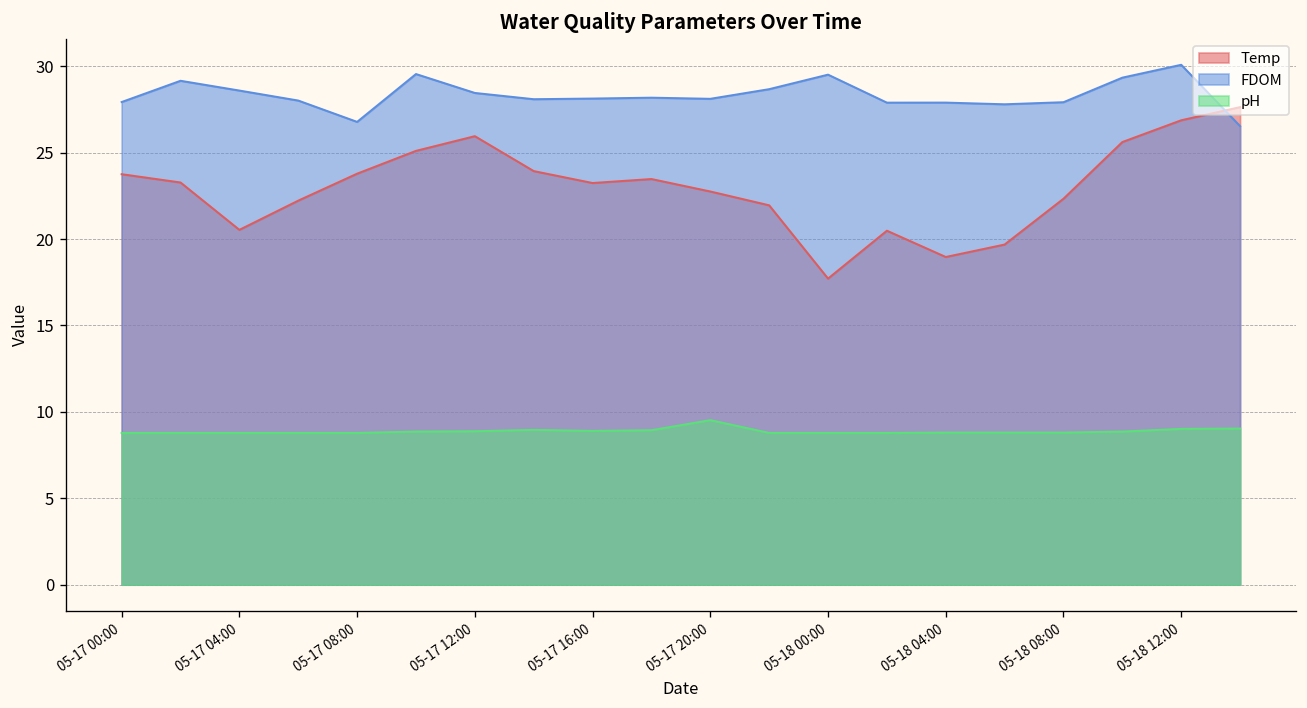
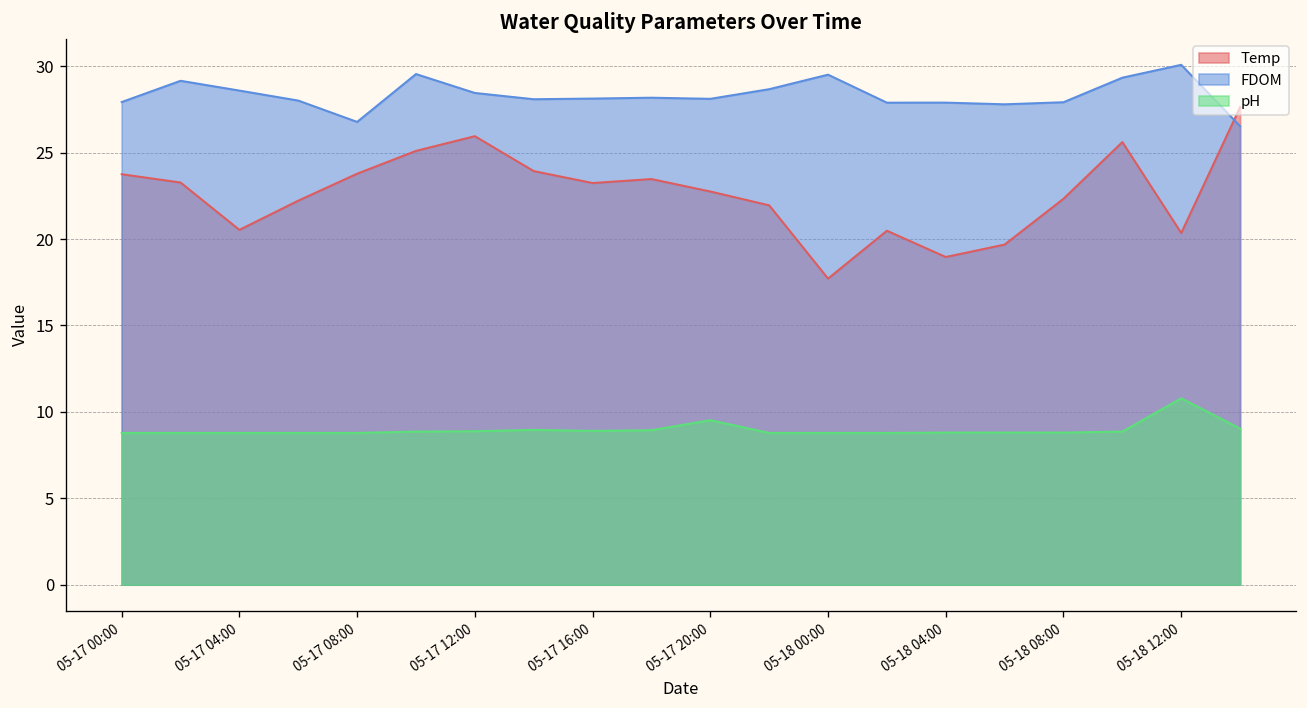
  {
    "Temp": {
      "05-17 00:00": 23.8,
      "05-17 04:00": 20.5,
      "05-17 08:00": 23.8,
      "05-17 12:00": 26.0,
      "05-17 16:00": 23.2,
      "05-17 20:00": 22.8,
      "05-18 00:00": 17.7,
      "05-18 04:00": 19.0,
      "05-18 08:00": 22.3,
-     "05-18 12:00": 26.9
+     "05-18 12:00": 20.4
    },
    "FDOM": {
      "05-17 00:00": 27.9,
      "05-17 04:00": 28.6,
      "05-17 08:00": 26.8,
      "05-17 12:00": 28.5,
      "05-17 16:00": 28.1,
      "05-17 20:00": 28.1,
      "05-18 00:00": 29.5,
      "05-18 04:00": 27.9,
      "05-18 08:00": 27.9,
      "05-18 12:00": 30.1
    },
    "pH": {
      "05-17 00:00": 8.8,
      "05-17 04:00": 8.8,
      "05-17 08:00": 8.8,
      "05-17 12:00": 8.9,
      "05-17 16:00": 8.9,
      "05-17 20:00": 9.5,
      "05-18 00:00": 8.8,
      "05-18 04:00": 8.8,
      "05-18 08:00": 8.8,
-     "05-18 12:00": 9.0
+     "05-18 12:00": 10.8
    }
  }
